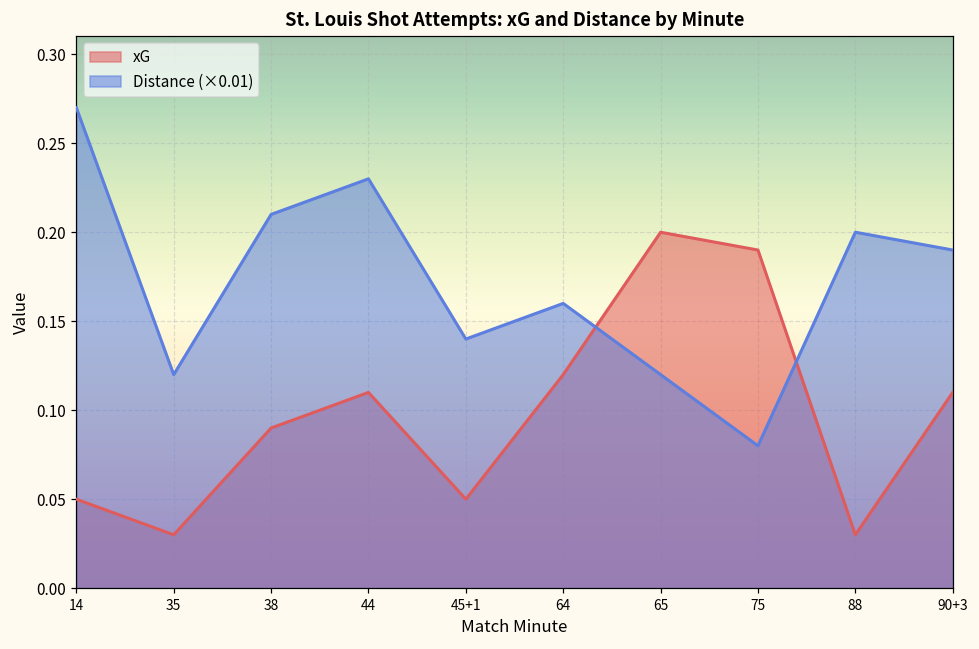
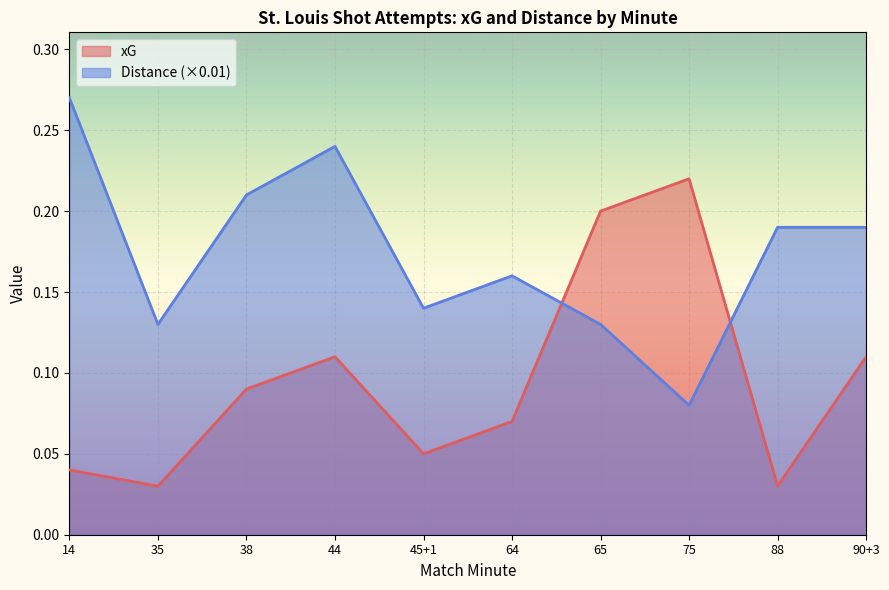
  {
    "xG": {
-     "14": 0.05,
+     "14": 0.04,
      "35": 0.03,
      "38": 0.09,
      "44": 0.11,
      "45+1": 0.05,
-     "64": 0.12,
+     "64": 0.07,
      "65": 0.20,
-     "75": 0.19,
+     "75": 0.22,
      "88": 0.03,
      "90+3": 0.11
    },
    "Distance (×0.01)": {
      "14": 0.270,
-     "35": 0.120,
+     "35": 0.130,
      "38": 0.210,
-     "44": 0.230,
+     "44": 0.240,
      "45+1": 0.140,
      "64": 0.160,
-     "65": 0.120,
+     "65": 0.130,
      "75": 0.080,
-     "88": 0.200,
+     "88": 0.190,
      "90+3": 0.190
    }
  }
